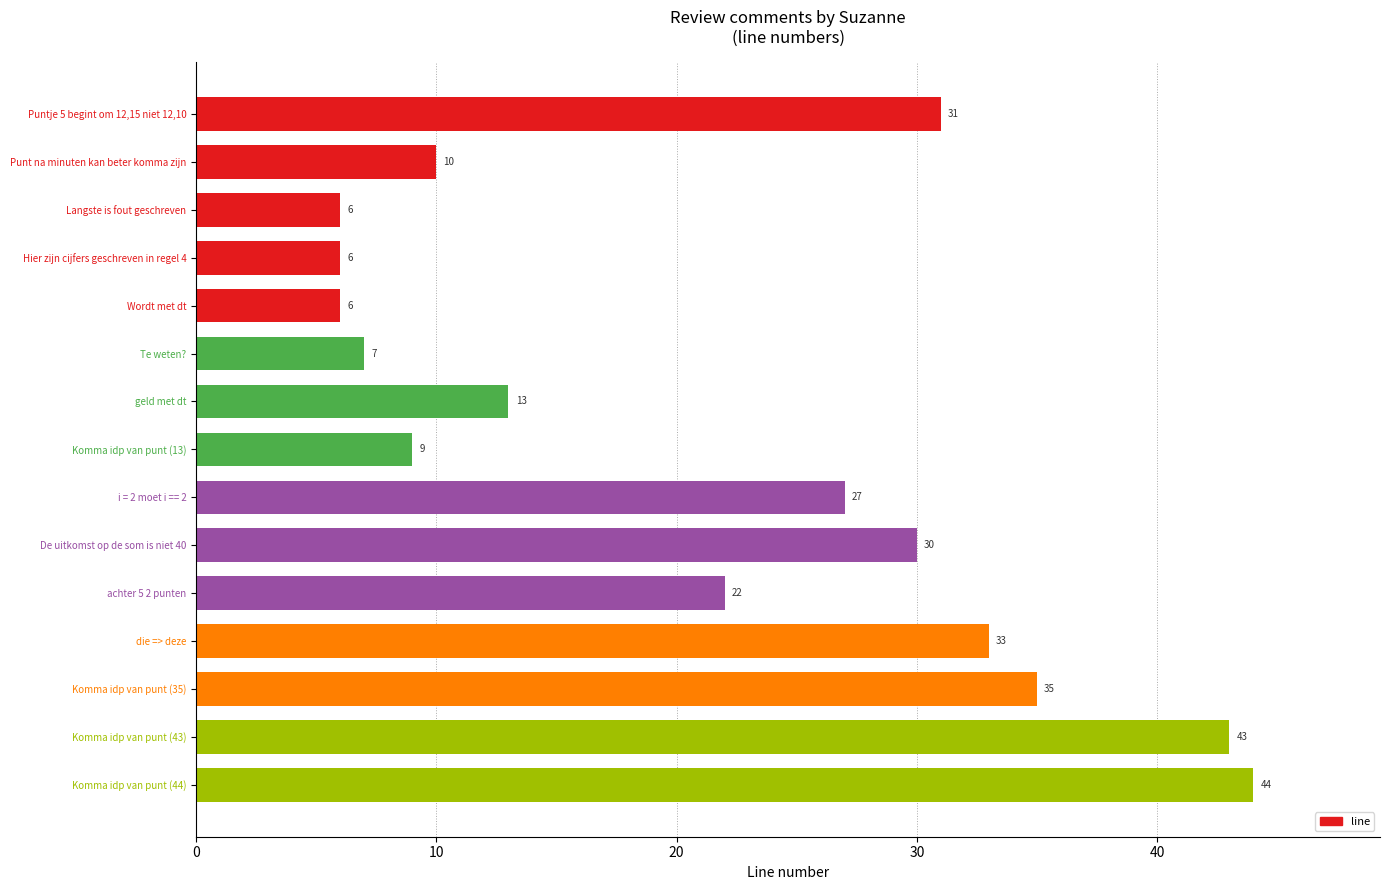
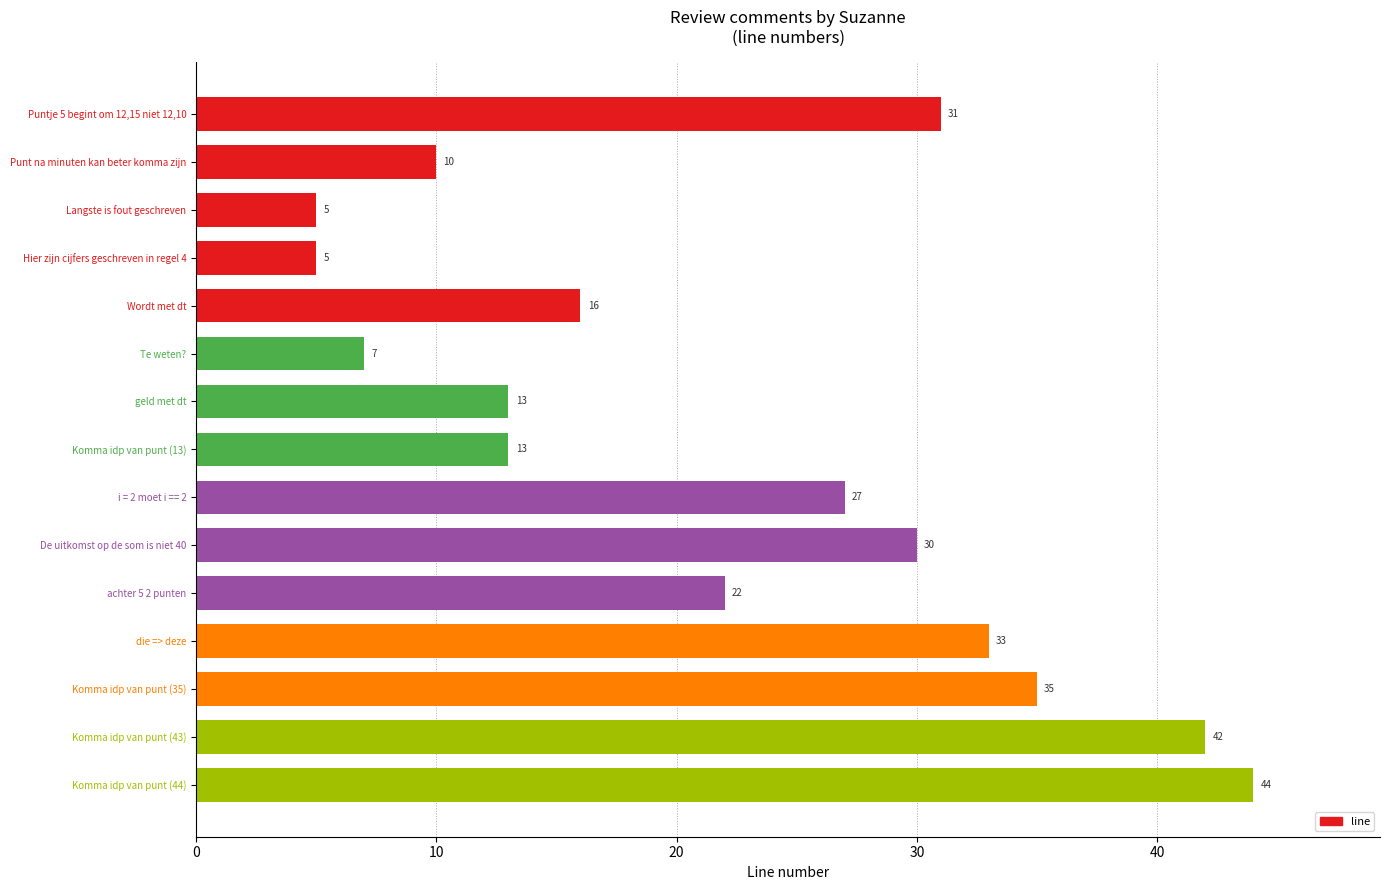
  {
    "Puntje 5 begint om 12,15 niet 12,10": 31,
    "Punt na minuten kan beter komma zijn": 10,
-   "Langste is fout geschreven": 6,
-   "Hier zijn cijfers geschreven in regel 4": 6,
-   "Wordt met dt": 6,
+   "Langste is fout geschreven": 5,
+   "Hier zijn cijfers geschreven in regel 4": 5,
+   "Wordt met dt": 16,
    "Te weten?": 7,
    "geld met dt": 13,
-   "Komma idp van punt (13)": 9,
+   "Komma idp van punt (13)": 13,
    "i = 2 moet i == 2": 27,
    "De uitkomst op de som is niet 40": 30,
    "achter 5 2 punten": 22,
    "die => deze": 33,
    "Komma idp van punt (35)": 35,
-   "Komma idp van punt (43)": 43,
+   "Komma idp van punt (43)": 42,
    "Komma idp van punt (44)": 44
  }
